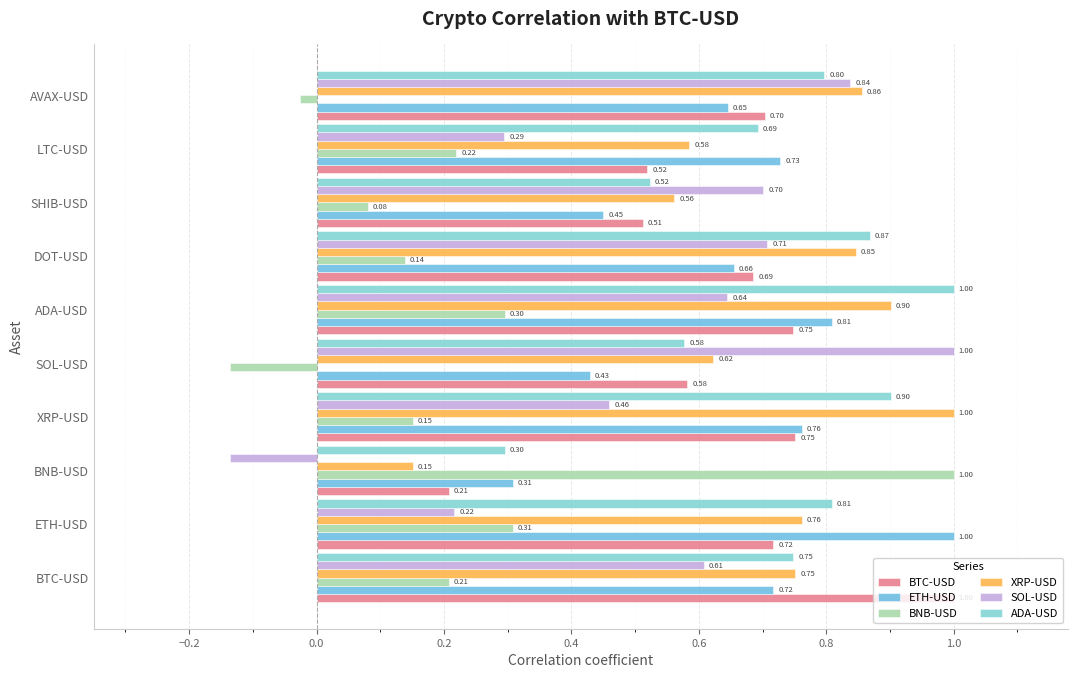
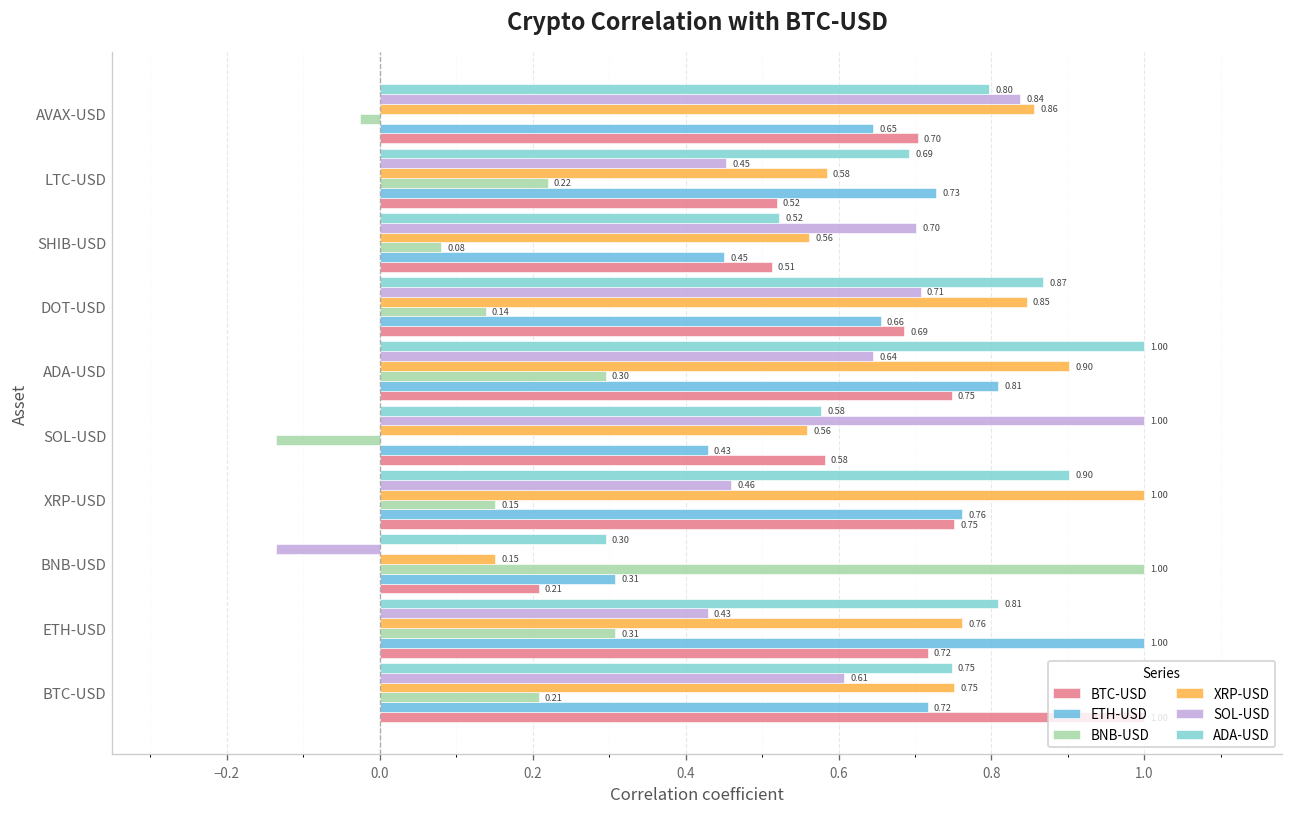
  {
    "BTC-USD": {
      "AVAX-USD": 0.70,
      "LTC-USD": 0.52,
      "SHIB-USD": 0.51,
      "DOT-USD": 0.69,
      "ADA-USD": 0.75,
      "SOL-USD": 0.58,
      "XRP-USD": 0.75,
      "BNB-USD": 0.21,
      "ETH-USD": 0.72
    },
    "XRP-USD": {
      "AVAX-USD": 0.86,
      "LTC-USD": 0.58,
      "SHIB-USD": 0.56,
      "DOT-USD": 0.85,
      "ADA-USD": 0.90,
-     "SOL-USD": 0.62,
+     "SOL-USD": 0.56,
      "XRP-USD": 1.00,
      "BNB-USD": 0.15,
      "ETH-USD": 0.76,
      "BTC-USD": 0.75
    },
    "SOL-USD": {
      "AVAX-USD": 0.84,
-     "LTC-USD": 0.29,
+     "LTC-USD": 0.45,
      "SHIB-USD": 0.70,
      "DOT-USD": 0.71,
      "ADA-USD": 0.64,
      "SOL-USD": 1.00,
      "XRP-USD": 0.46,
-     "ETH-USD": 0.22,
+     "ETH-USD": 0.43,
      "BTC-USD": 0.61
    }
  }
